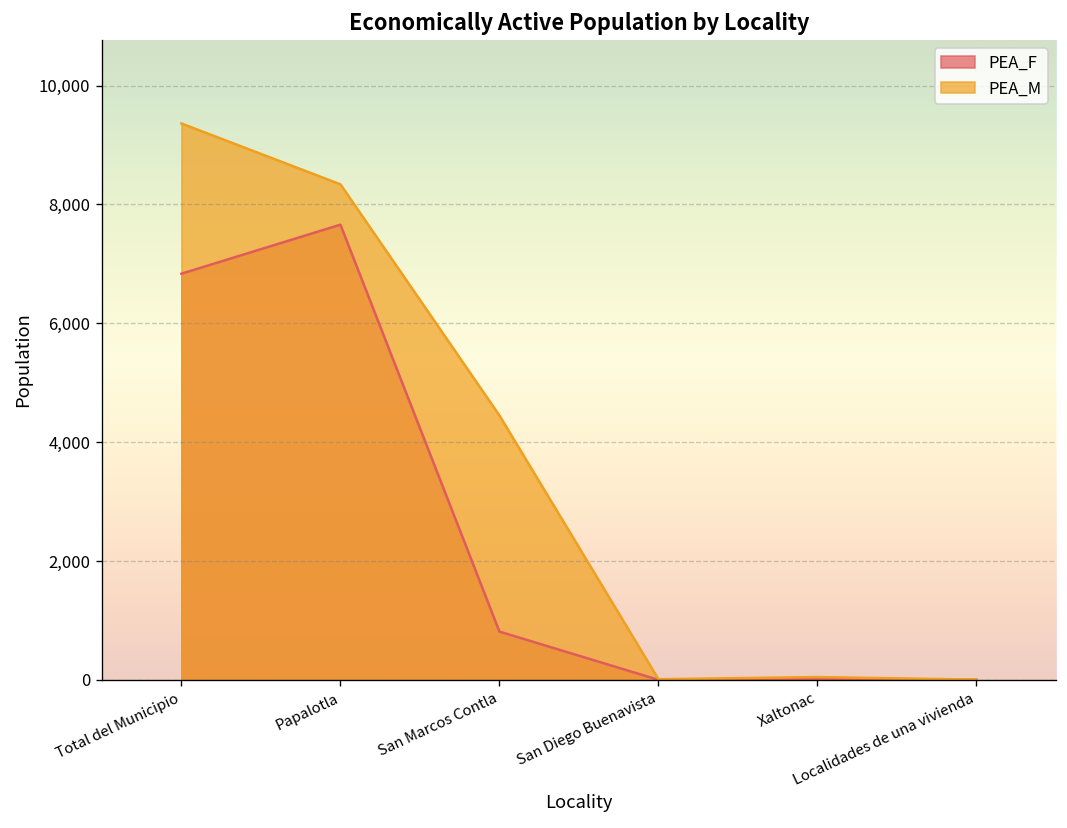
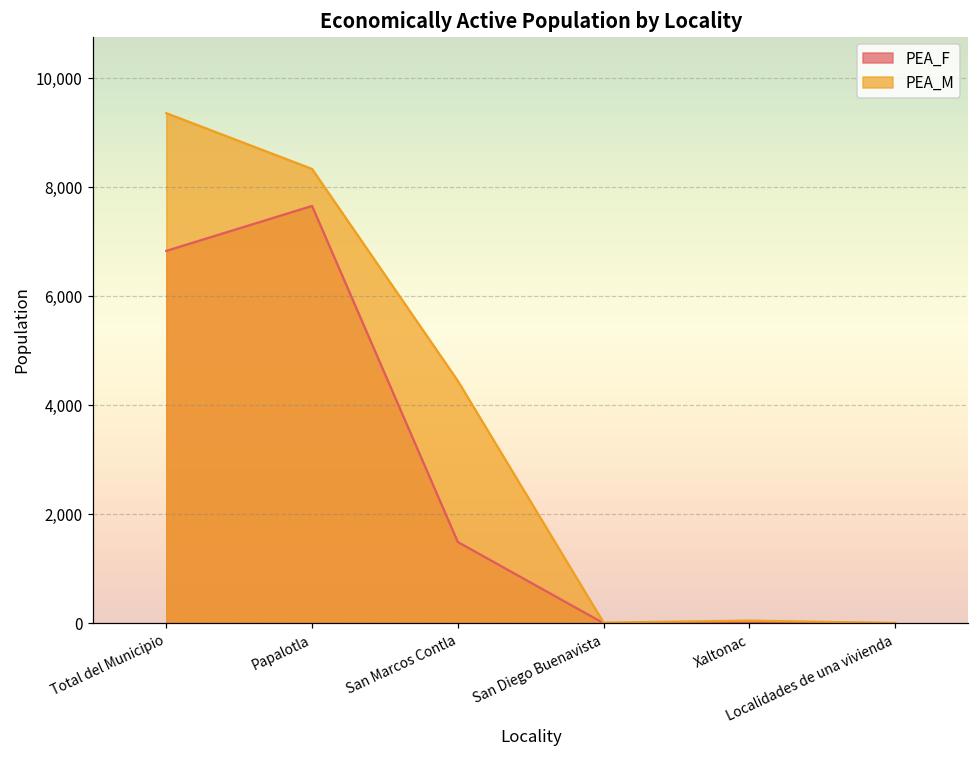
  {
    "PEA_F": {
      "Total del Municipio": "6,800",
      "Papalotla": "7,700",
-     "San Marcos Contla": "800"
+     "San Marcos Contla": "1,500"
    },
    "PEA_M": {
      "Total del Municipio": "9,400",
      "Papalotla": "8,300",
      "San Marcos Contla": "4,400"
    }
  }
